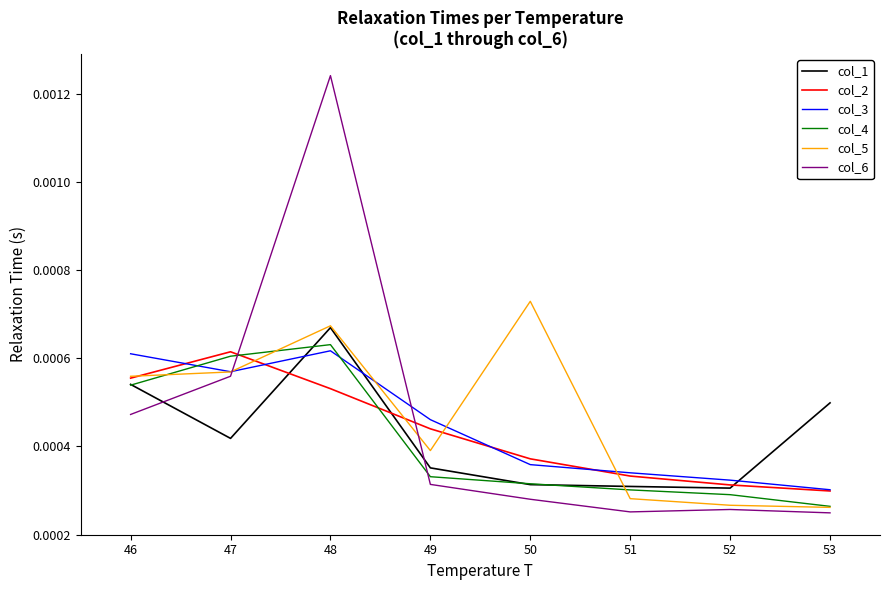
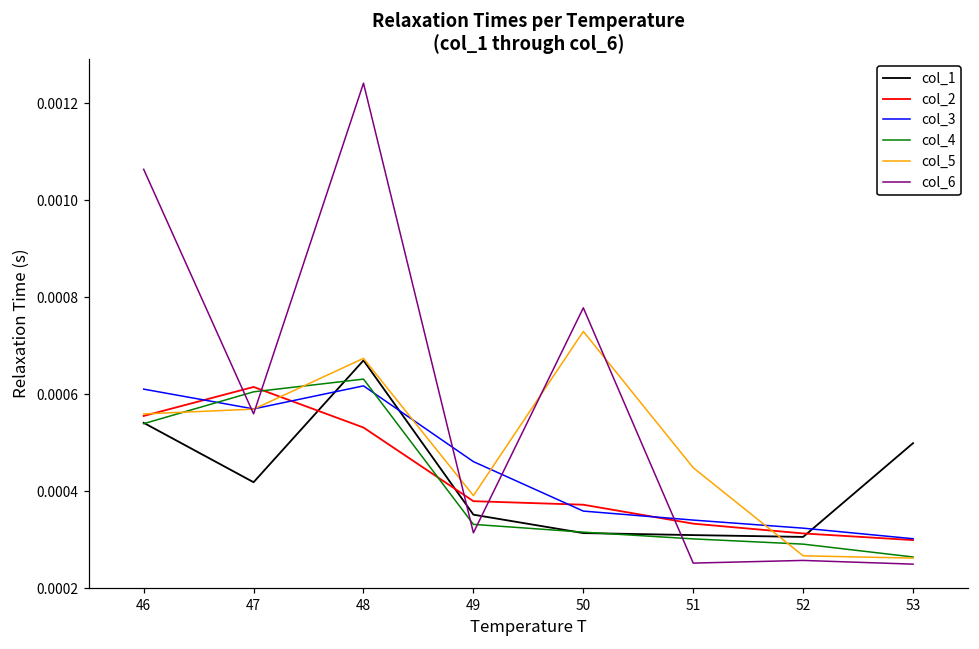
  {
    "col_1": {
      "47": 0.00042,
      "49": 0.00035,
      "51": 0.00031,
      "52": 0.00031,
      "53": 0.00050
    },
    "col_2": {
      "47": 0.00061,
      "48": 0.00053,
-     "49": 0.00044,
+     "49": 0.00038,
      "50": 0.00037,
      "51": 0.00033,
      "52": 0.00031
    },
    "col_3": {
      "46": 0.00061,
      "48": 0.00062,
      "49": 0.00046,
      "50": 0.00036,
      "51": 0.00034,
      "52": 0.00032
    },
    "col_4": {
      "47": 0.00060,
      "48": 0.00063,
      "49": 0.00033,
      "51": 0.00030,
      "52": 0.00029
    },
    "col_5": {
      "49": 0.00039,
      "50": 0.00073,
-     "51": 0.00028,
+     "51": 0.00045,
      "52": 0.00027
    },
    "col_6": {
-     "46": 0.00047,
+     "46": 0.00106,
      "47": 0.00056,
      "48": 0.00124,
      "49": 0.00031,
-     "50": 0.00028,
+     "50": 0.00078,
      "51": 0.00025,
      "52": 0.00026,
      "53": 0.00025
    }
  }
